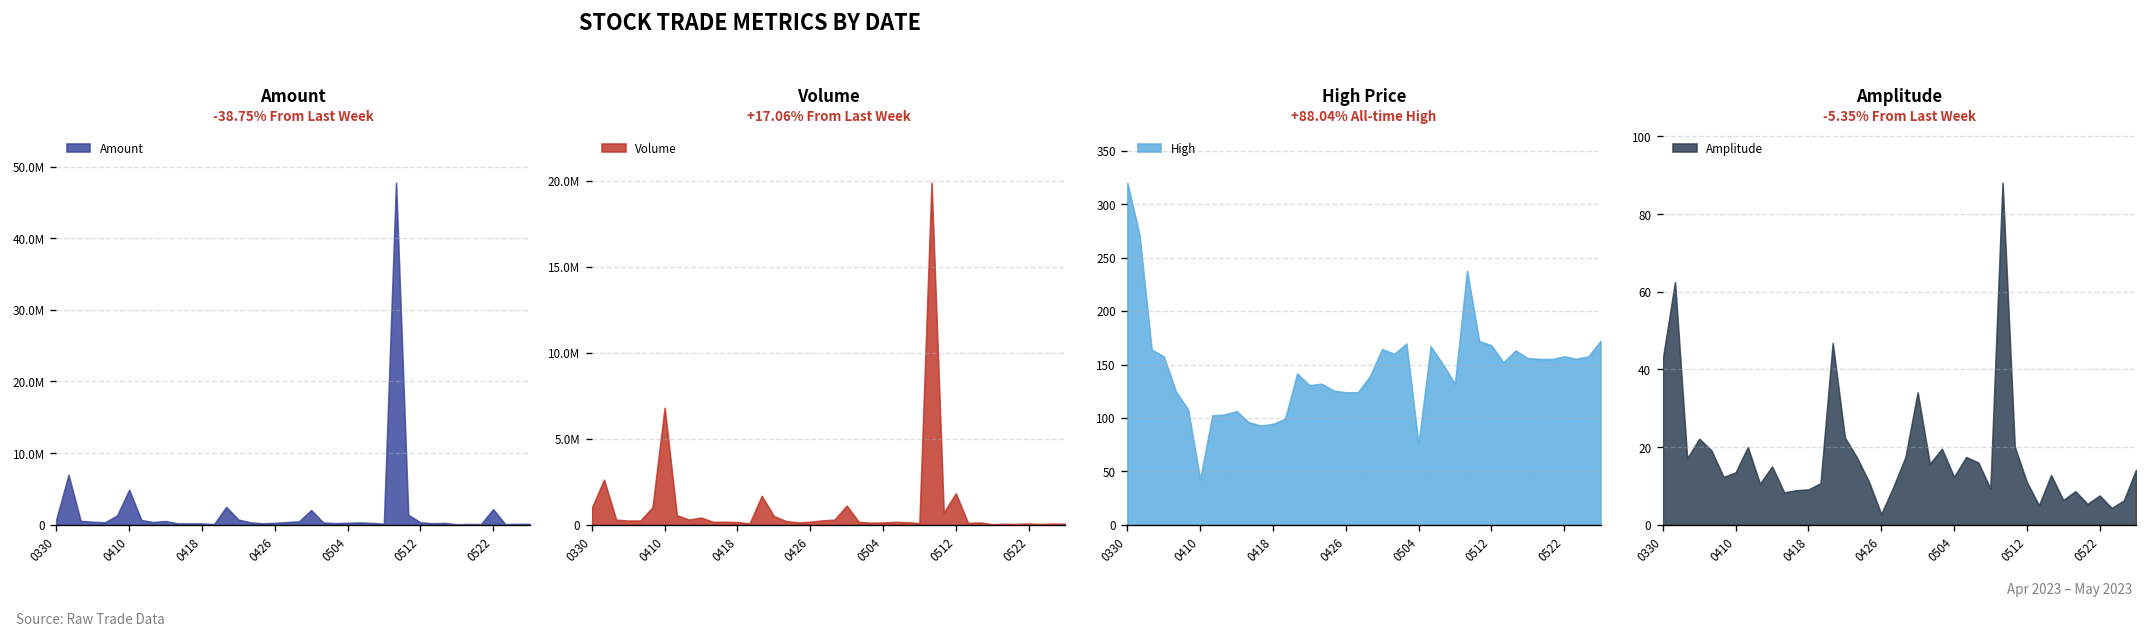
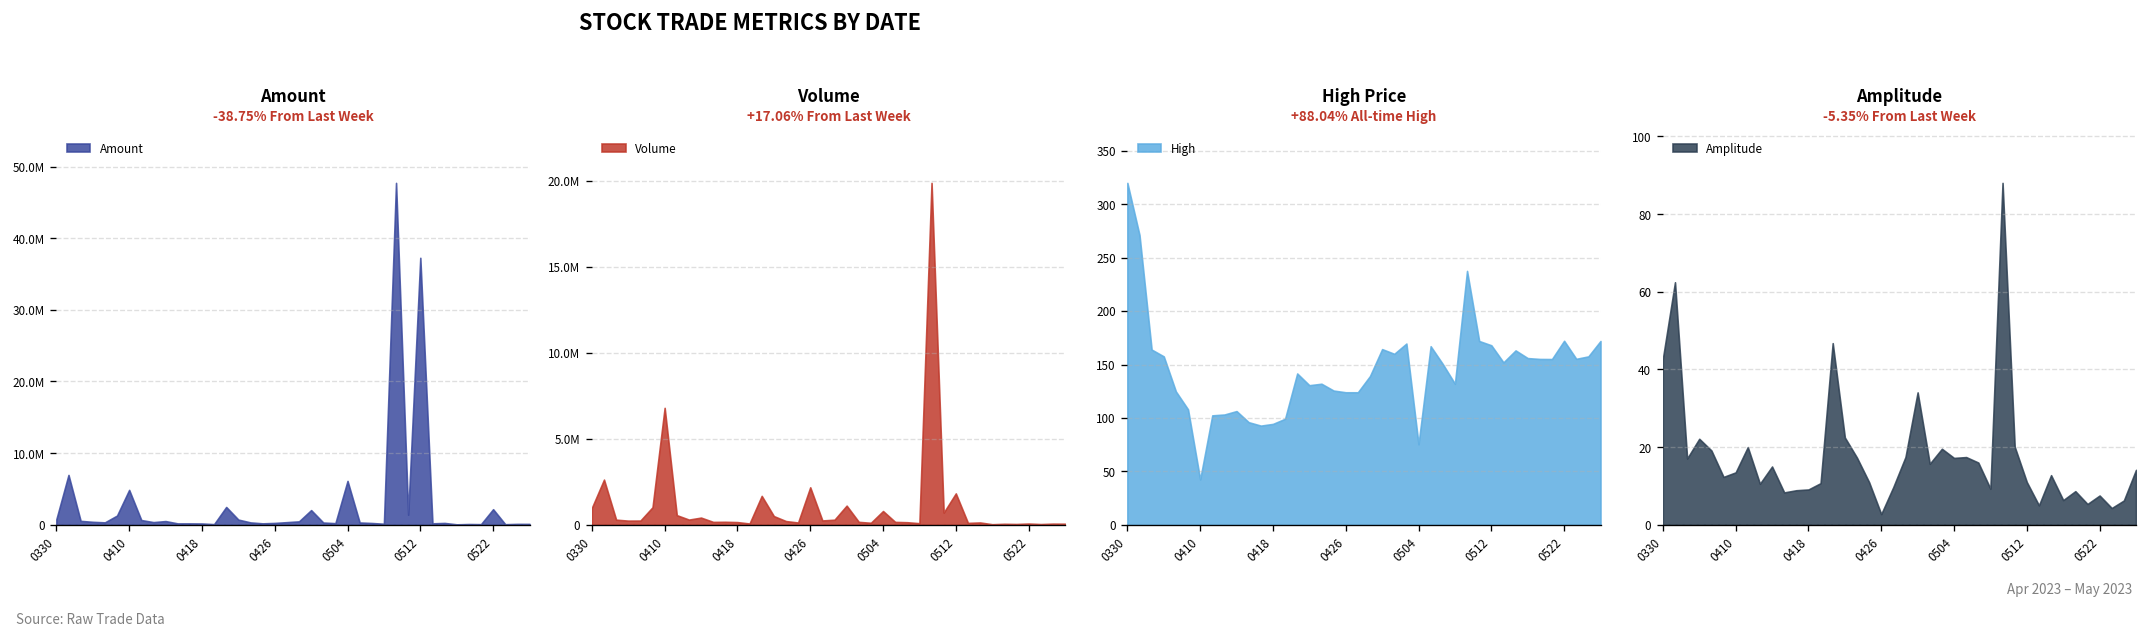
  {
    "Amount": {
      "0330": 1000000,
      "0410": 5000000,
-     "0504": 0,
-     "0512": 0,
+     "0504": 6000000,
+     "0512": 37000000,
      "0522": 2000000
    },
    "Volume": {
      "0330": 1000000,
      "0410": 6800000,
-     "0426": 200000,
-     "0504": 100000,
+     "0426": 2200000,
+     "0504": 800000,
      "0512": 1800000
    },
    "High Price": {
      "0330": 320,
      "0410": 40,
      "0418": 90,
      "0426": 120,
      "0504": 80,
      "0512": 170,
-     "0522": 160
+     "0522": 170
    },
    "Amplitude": {
      "0330": 43,
      "0410": 13,
      "0418": 9,
      "0426": 3,
-     "0504": 12,
+     "0504": 17,
      "0512": 11,
      "0522": 8
    }
  }
